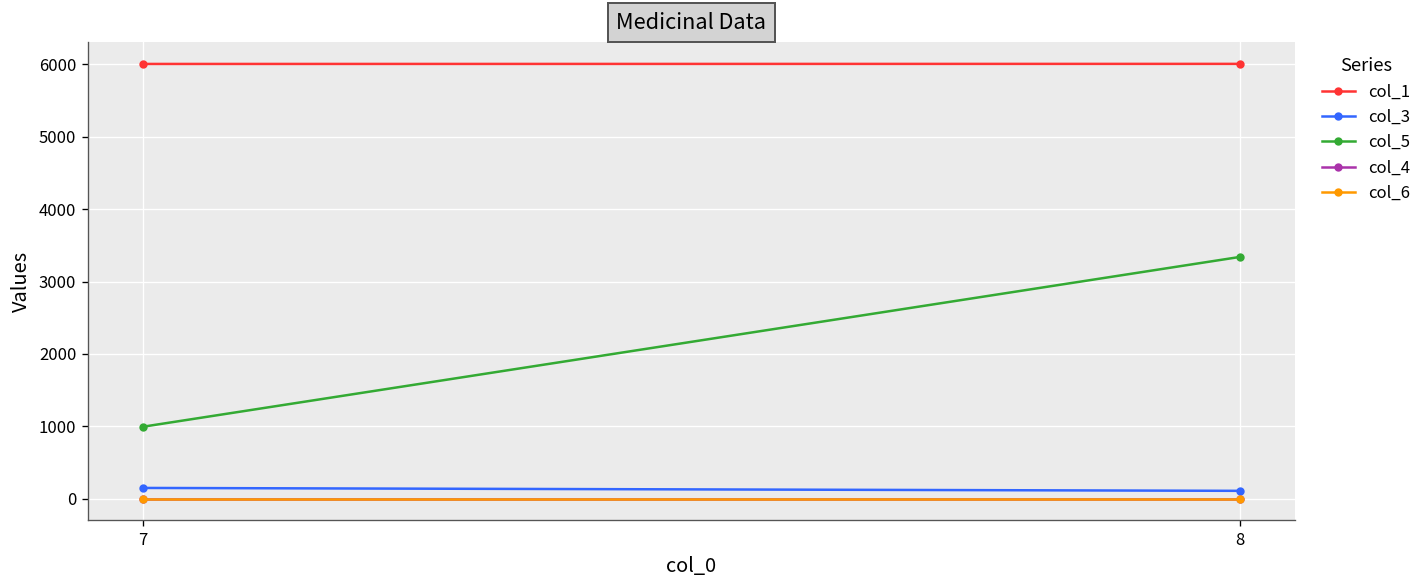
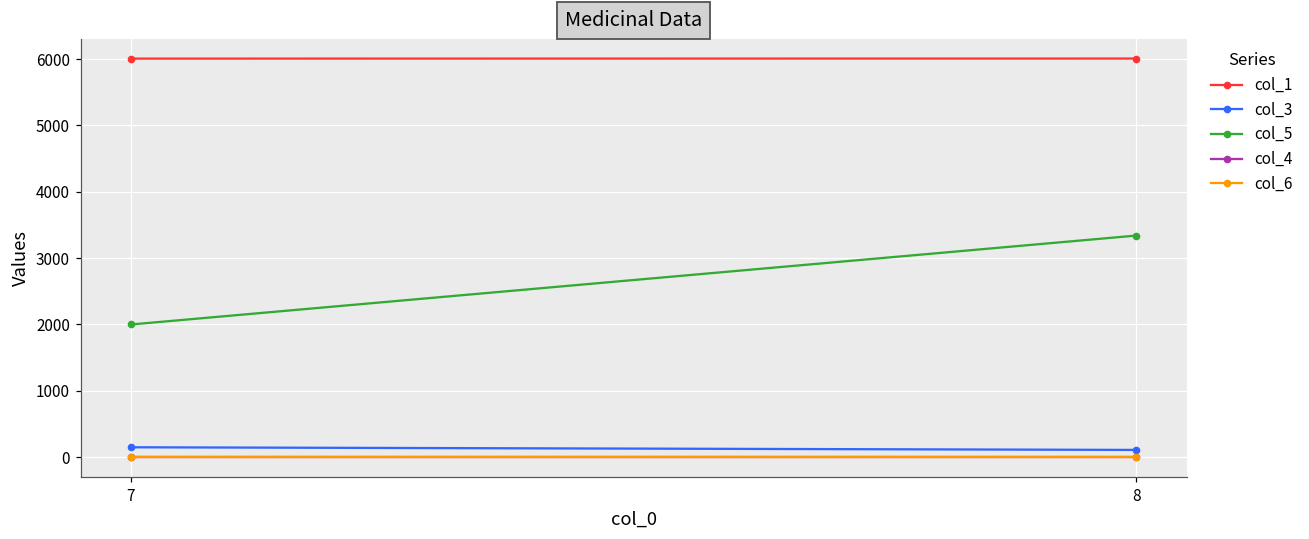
  {
    "col_1": {
      "7": 6000,
      "8": 6000
    },
    "col_3": {
      "7": 200,
      "8": 100
    },
    "col_5": {
-     "7": 1000,
+     "7": 2000,
      "8": 3300
    },
    "col_6": {
      "7": 0,
      "8": 0
    }
  }
